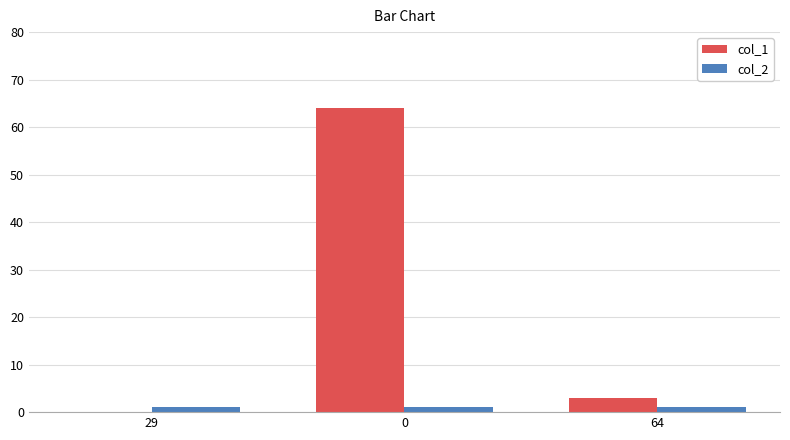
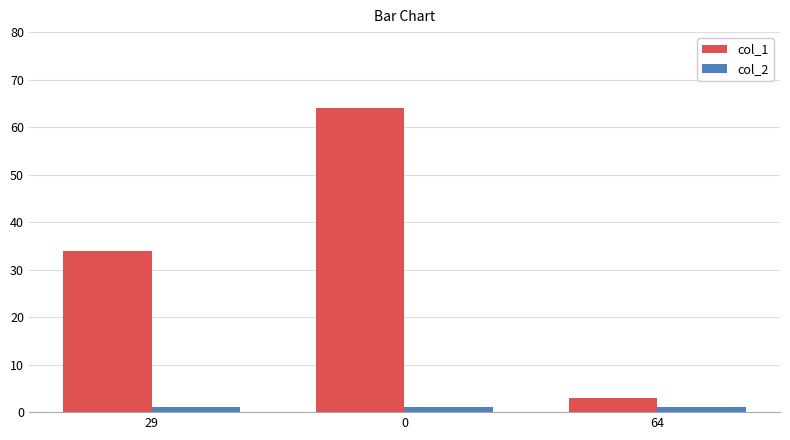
  {
    "col_1": {
-     "29": 0,
+     "29": 34,
      "0": 64,
      "64": 3
    },
    "col_2": {
      "29": 1,
      "0": 1,
      "64": 1
    }
  }
